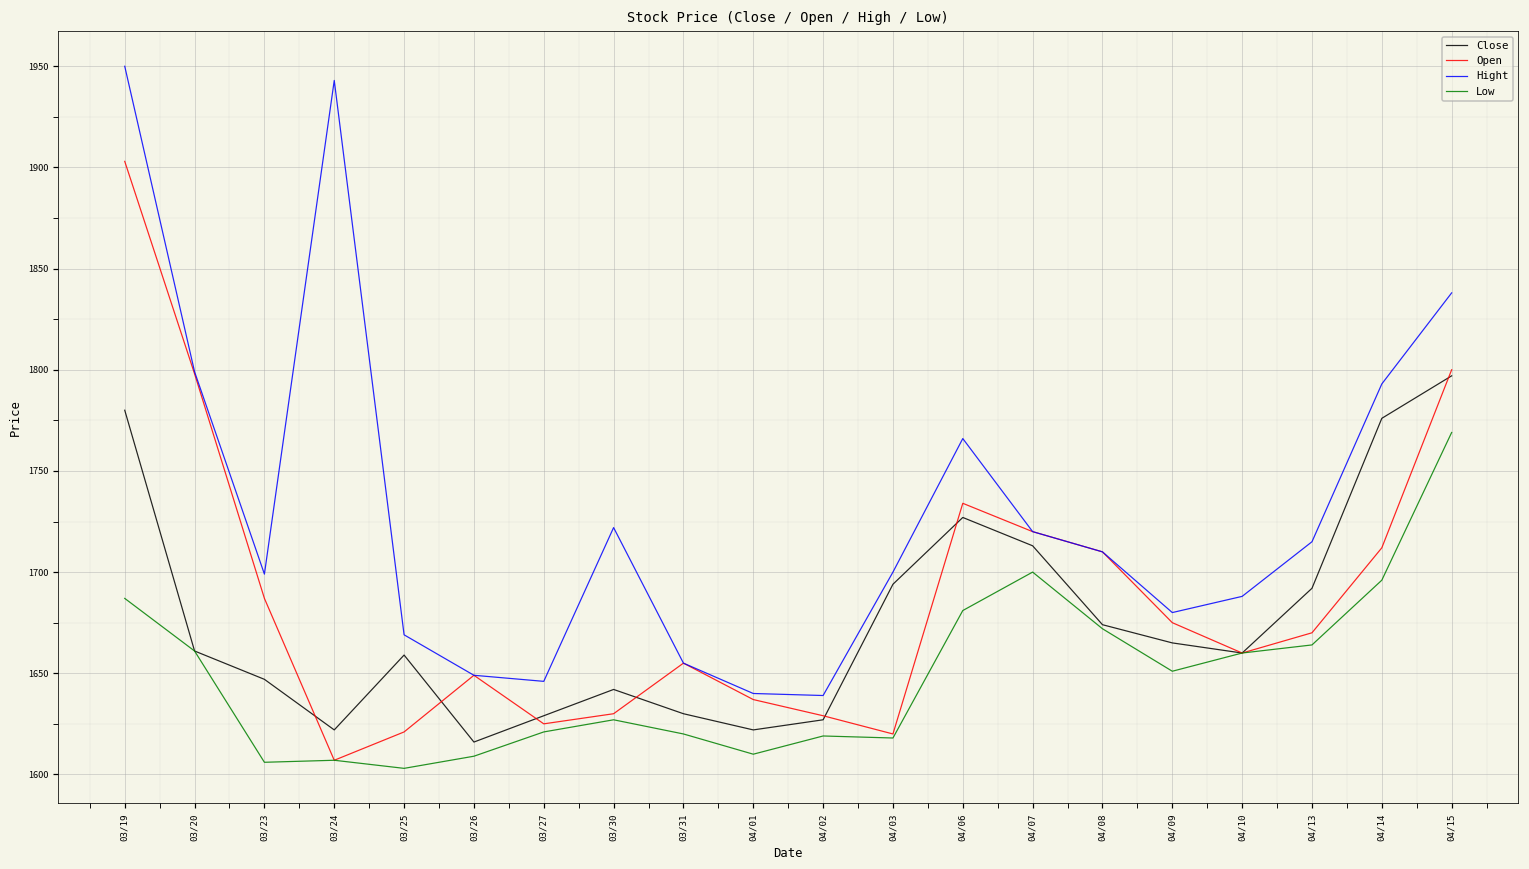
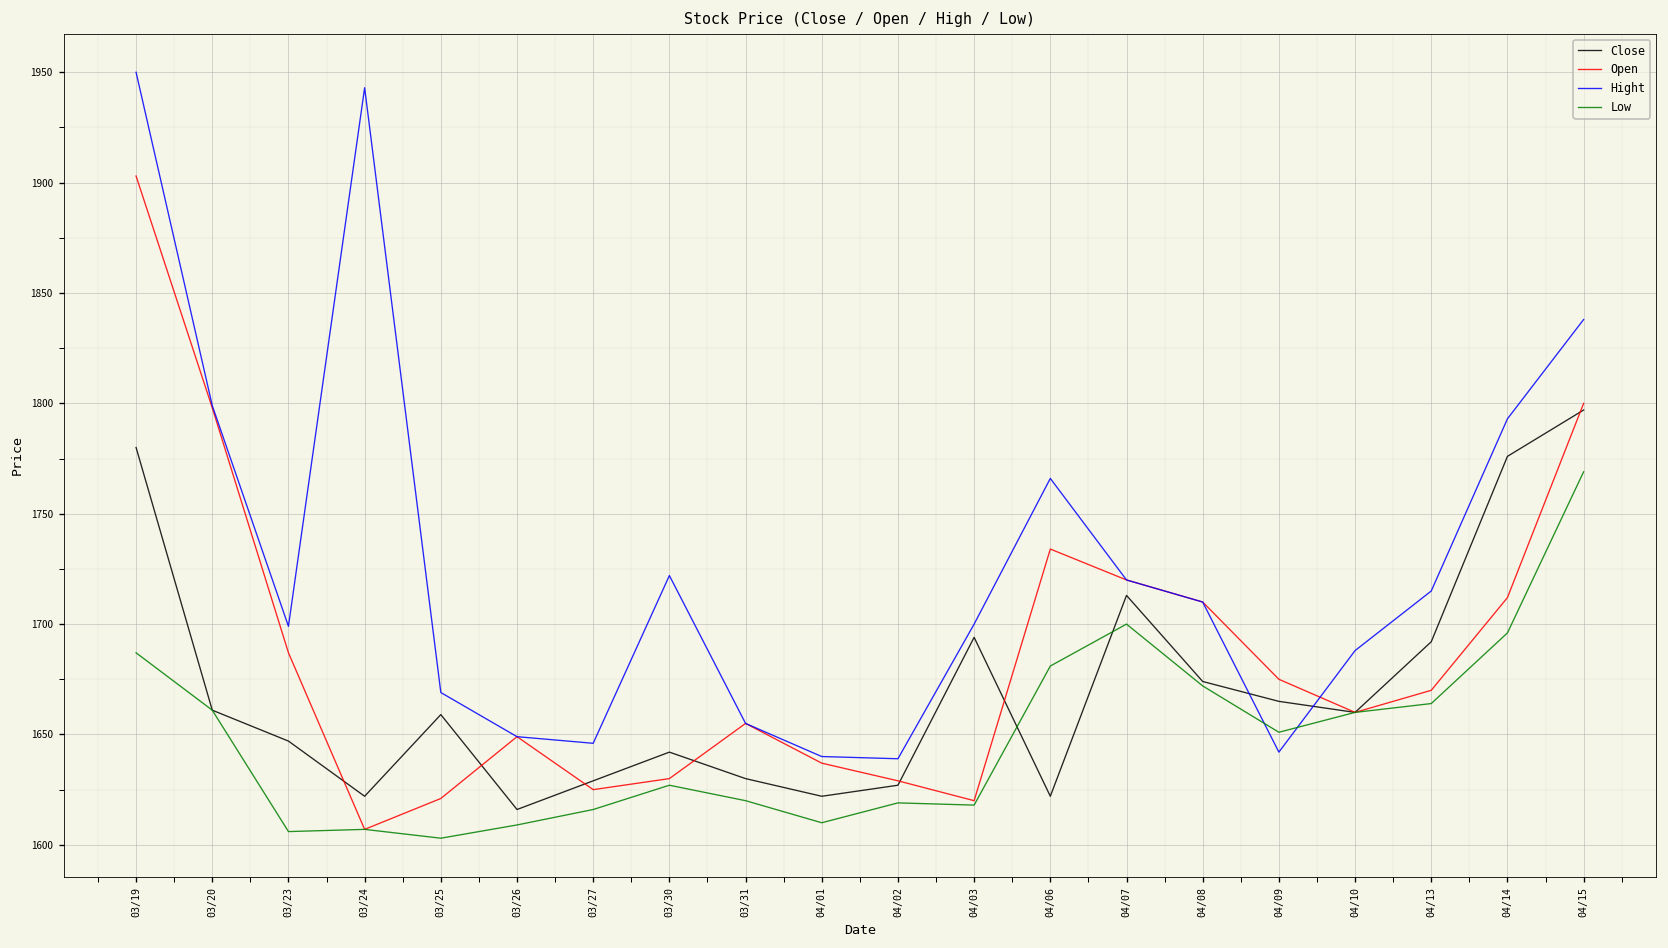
  {
    "Close": {
      "03/19": 1780,
      "03/23": 1647,
      "03/24": 1622,
      "03/25": 1659,
      "03/26": 1616,
      "03/27": 1629,
      "03/30": 1642,
      "03/31": 1630,
      "04/01": 1622,
      "04/02": 1627,
      "04/03": 1694,
-     "04/06": 1727,
+     "04/06": 1622,
      "04/07": 1713,
      "04/08": 1674,
      "04/09": 1665,
      "04/13": 1692,
      "04/14": 1776,
      "04/15": 1797
    },
    "Open": {
      "03/19": 1903,
      "03/23": 1687,
      "03/25": 1621,
      "03/27": 1625,
      "03/30": 1630,
      "04/01": 1637,
      "04/02": 1629,
      "04/03": 1620,
      "04/06": 1734,
      "04/09": 1675,
      "04/13": 1670,
      "04/14": 1712,
      "04/15": 1800
    },
    "Hight": {
      "03/19": 1950,
      "03/23": 1699,
      "03/24": 1943,
      "03/25": 1669,
      "03/27": 1646,
      "03/30": 1722,
      "04/01": 1640,
      "04/02": 1639,
      "04/03": 1700,
      "04/06": 1766,
-     "04/09": 1680,
+     "04/09": 1642,
      "04/10": 1688,
      "04/13": 1715,
      "04/14": 1793,
      "04/15": 1838
    },
    "Low": {
      "03/19": 1687,
      "03/23": 1606,
      "03/25": 1603,
      "03/26": 1609,
-     "03/27": 1621,
+     "03/27": 1616,
      "03/30": 1627,
      "03/31": 1620,
      "04/01": 1610,
      "04/02": 1619,
      "04/03": 1618,
      "04/06": 1681,
      "04/07": 1700,
      "04/08": 1672,
      "04/09": 1651,
      "04/13": 1664,
      "04/14": 1696,
      "04/15": 1769
    }
  }
